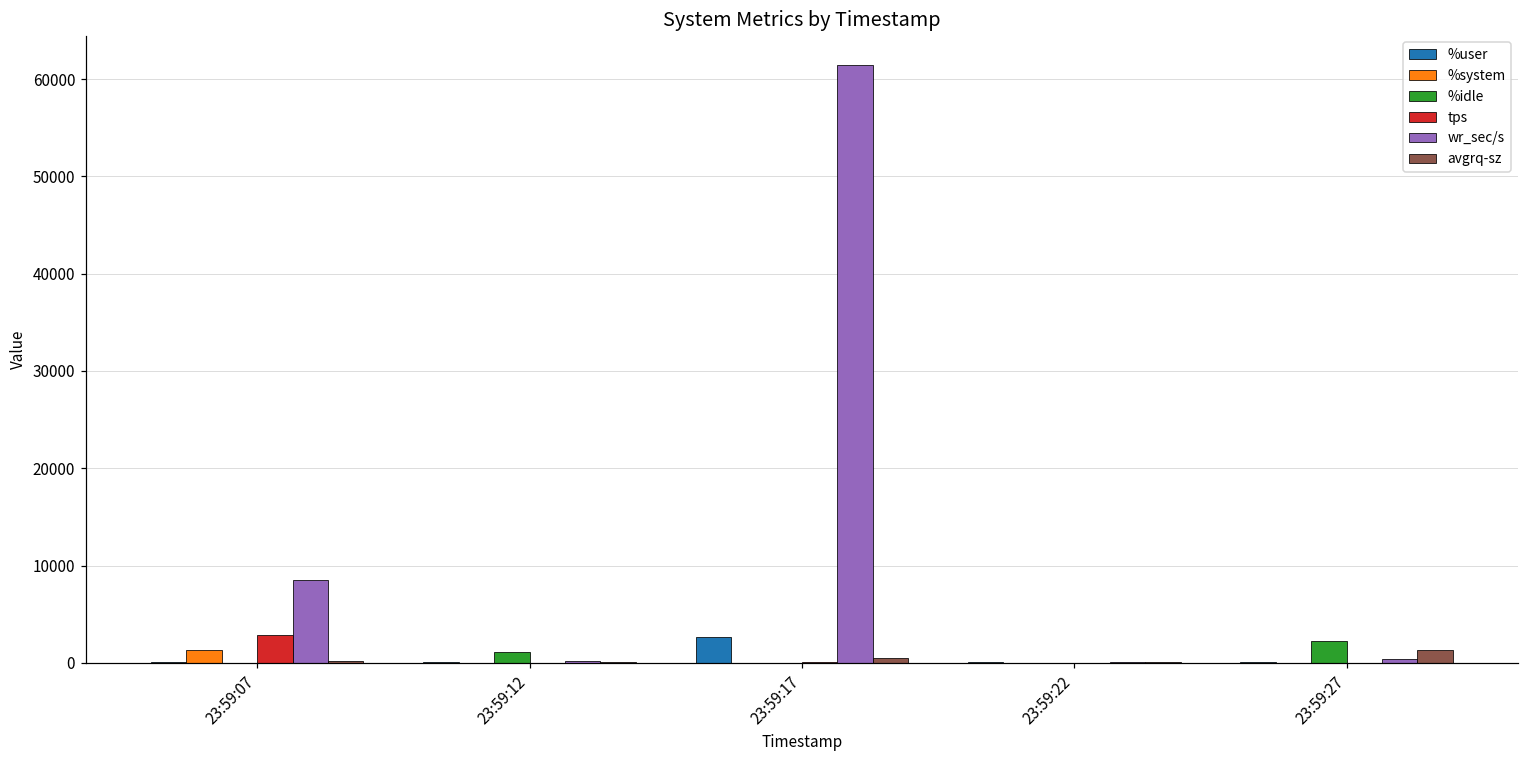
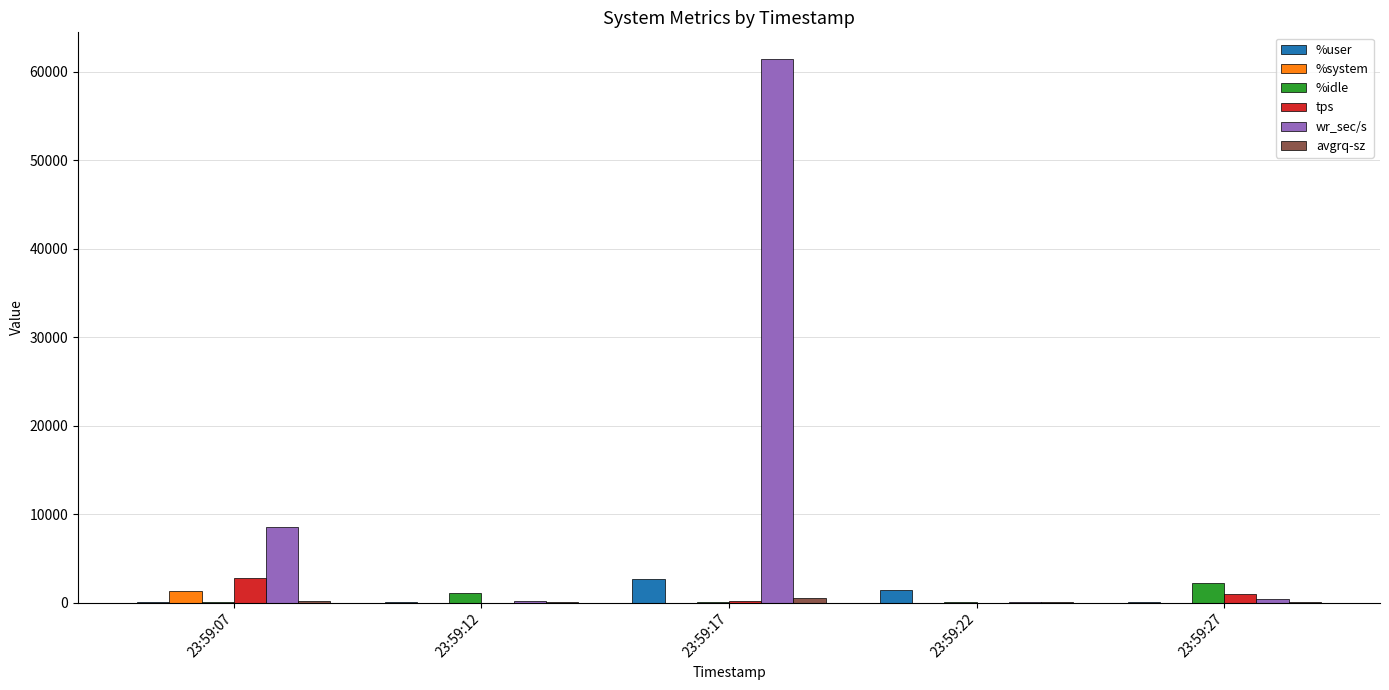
  {
    "%user": {
      "23:59:17": 3000,
-     "23:59:22": 0
+     "23:59:22": 1000
    },
    "%system": {
      "23:59:07": 1000
    },
    "%idle": {
      "23:59:12": 1000,
      "23:59:27": 2000
    },
    "tps": {
      "23:59:07": 3000,
-     "23:59:27": 0
+     "23:59:27": 1000
    },
    "wr_sec/s": {
      "23:59:07": 9000,
      "23:59:17": 61000,
      "23:59:27": 0
    },
    "avgrq-sz": {
      "23:59:17": 0,
-     "23:59:27": 1000
+     "23:59:27": 0
    }
  }
